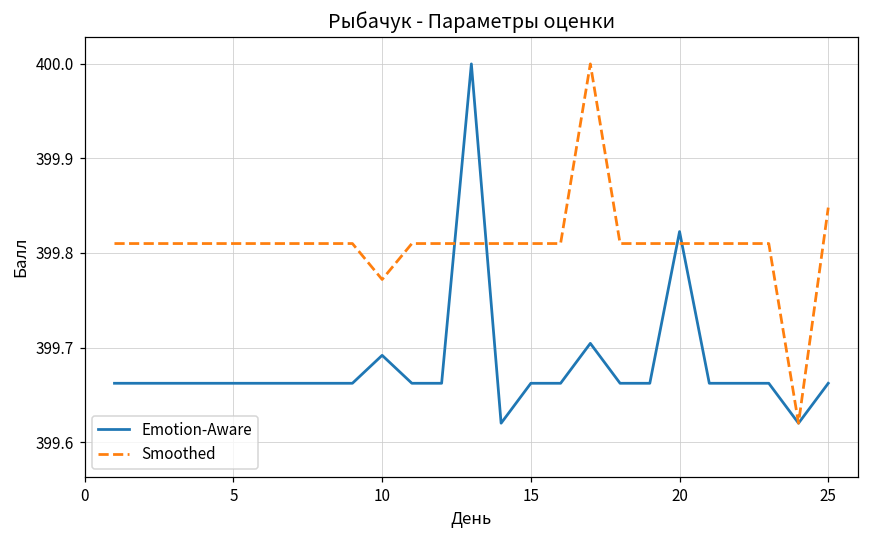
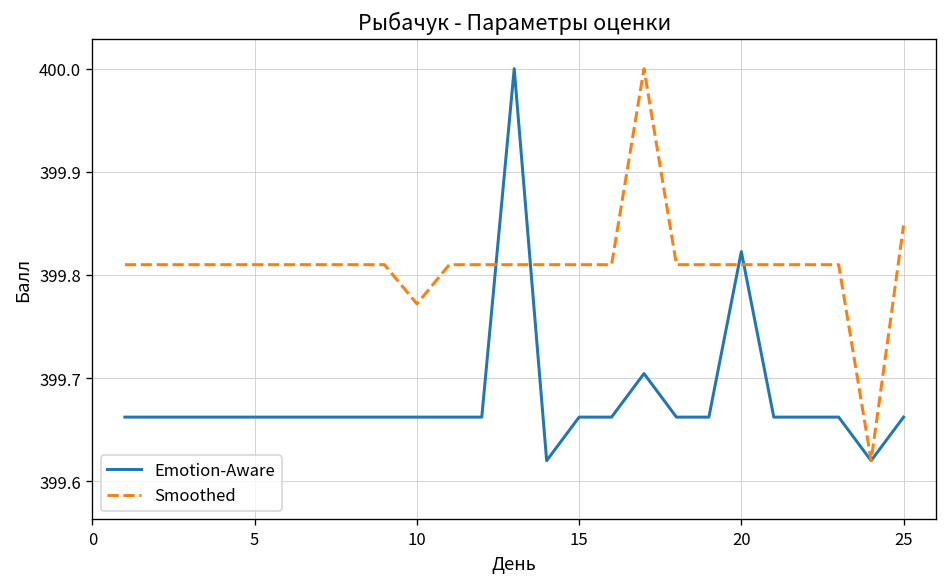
  {
    "Emotion-Aware": {
      "5": 399.66,
-     "10": 399.69,
+     "10": 399.66,
      "15": 399.66,
      "20": 399.82,
      "25": 399.66
    },
    "Smoothed": {
      "5": 399.81,
      "10": 399.77,
      "15": 399.81,
      "20": 399.81,
      "25": 399.85
    }
  }
